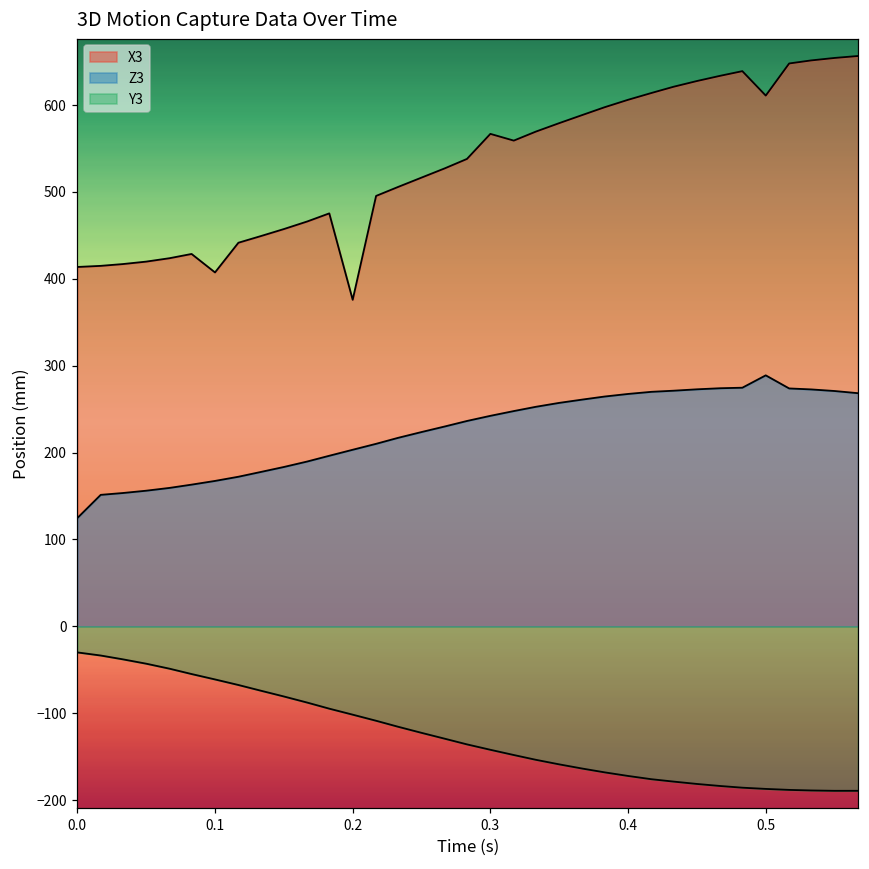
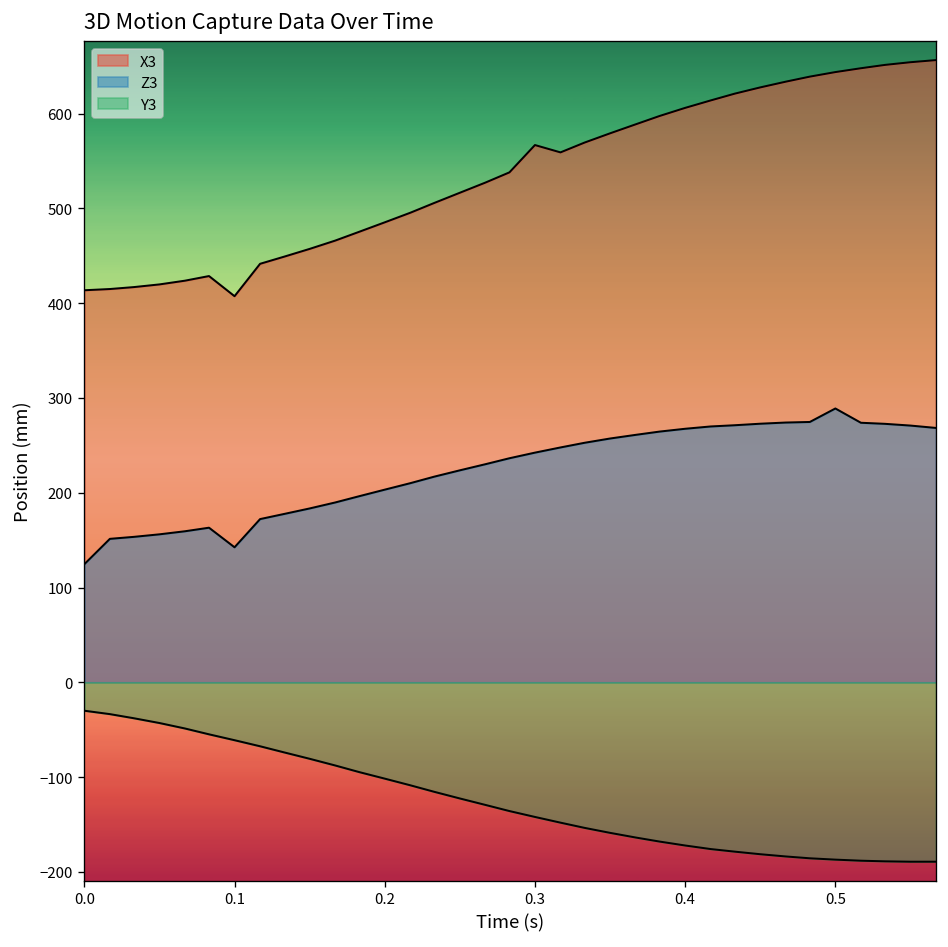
  {
    "X3": {
      "0.0": 410,
      "0.1": 410,
-     "0.2": 380,
+     "0.2": 490,
      "0.3": 570,
      "0.4": 610,
-     "0.5": 610
+     "0.5": 640
    },
    "Z3": {
      "0.0": 120,
-     "0.1": 170,
+     "0.1": 140,
      "0.2": 200,
      "0.3": 240,
      "0.4": 270,
      "0.5": 290
    }
  }
